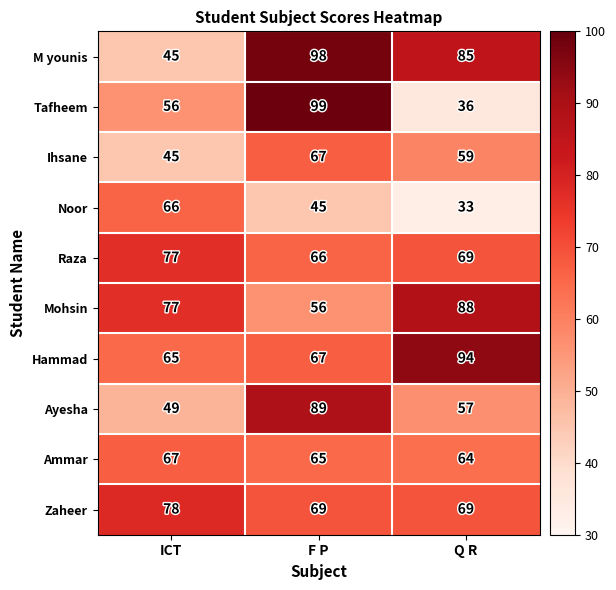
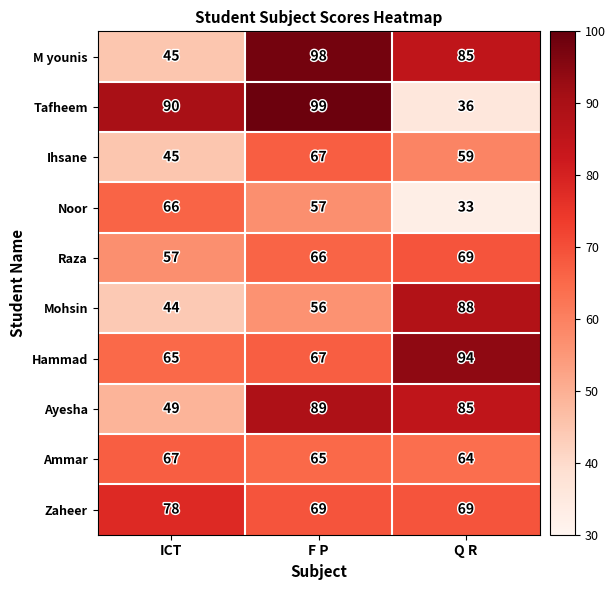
  {
    "M younis": {
      "ICT": 45,
      "F P": 98,
      "Q R": 85
    },
    "Tafheem": {
-     "ICT": 56,
+     "ICT": 90,
      "F P": 99,
      "Q R": 36
    },
    "Ihsane": {
      "ICT": 45,
      "F P": 67,
      "Q R": 59
    },
    "Noor": {
      "ICT": 66,
-     "F P": 45,
+     "F P": 57,
      "Q R": 33
    },
    "Raza": {
-     "ICT": 77,
+     "ICT": 57,
      "F P": 66,
      "Q R": 69
    },
    "Mohsin": {
-     "ICT": 77,
+     "ICT": 44,
      "F P": 56,
      "Q R": 88
    },
    "Hammad": {
      "ICT": 65,
      "F P": 67,
      "Q R": 94
    },
    "Ayesha": {
      "ICT": 49,
      "F P": 89,
-     "Q R": 57
+     "Q R": 85
    },
    "Ammar": {
      "ICT": 67,
      "F P": 65,
      "Q R": 64
    },
    "Zaheer": {
      "ICT": 78,
      "F P": 69,
      "Q R": 69
    }
  }
